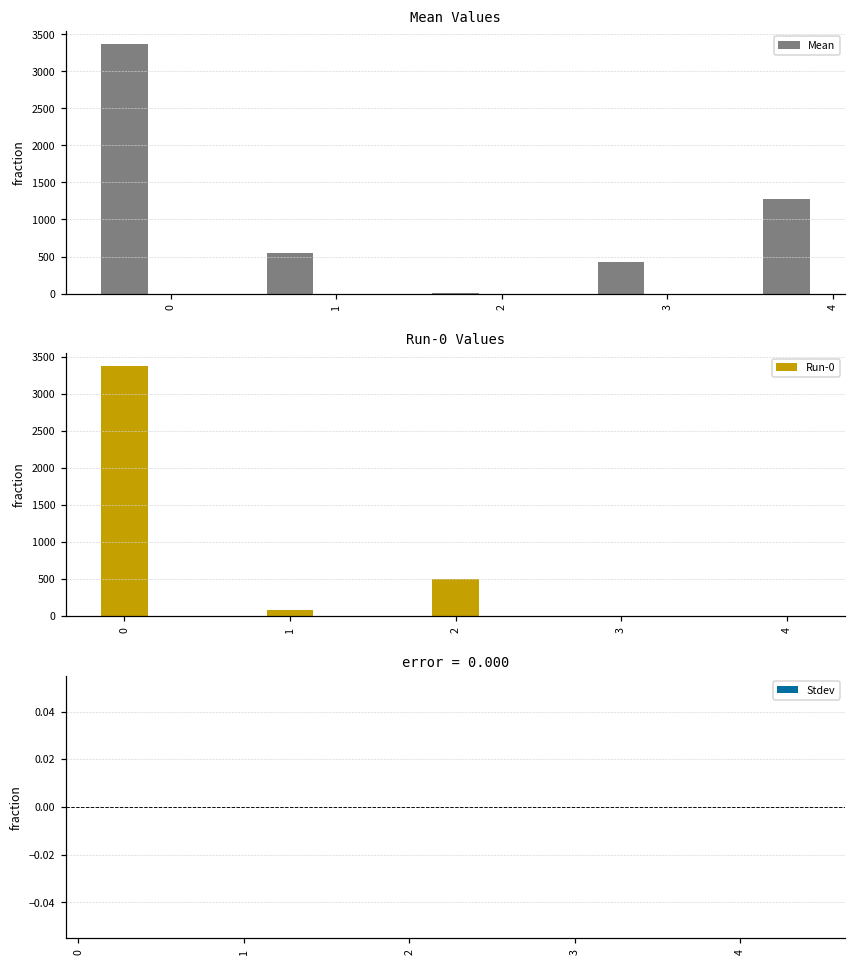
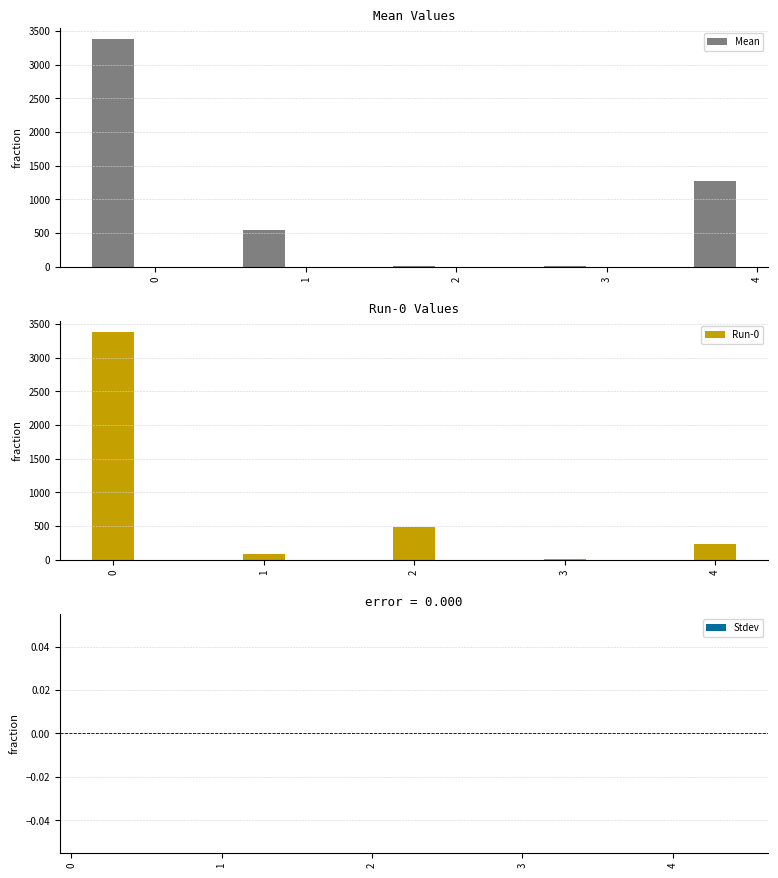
  {
    "Mean Values": {
      "0": 3400,
      "1": 500,
-     "3": 400,
+     "3": 0,
      "4": 1300
    },
    "Run-0 Values": {
      "0": 3400,
      "1": 100,
      "2": 500,
-     "4": 0
+     "4": 200
    },
    "error = 0.000": {
      "0": 0.000,
      "1": 0.000,
      "2": 0.000,
      "3": 0.000,
      "4": 0.000
    }
  }
